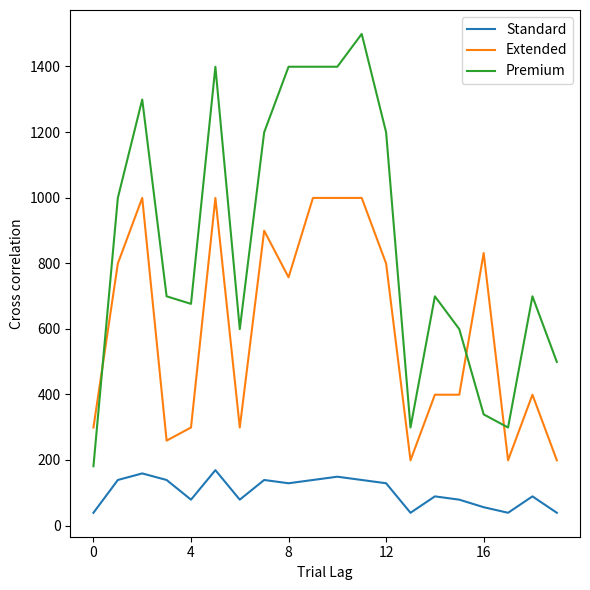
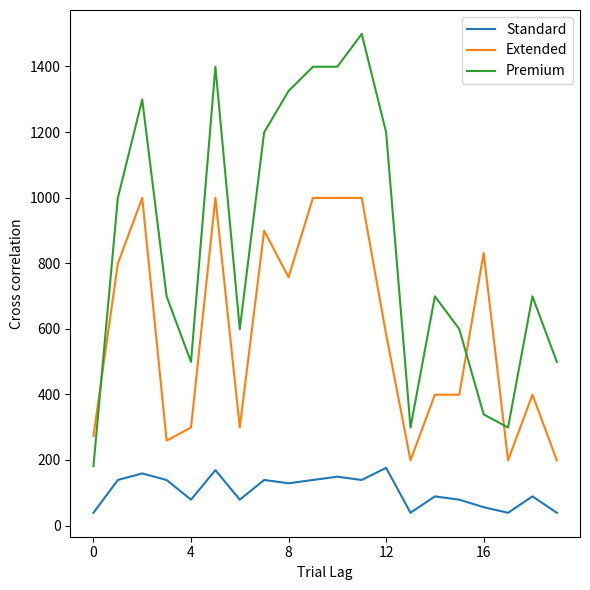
  {
    "Standard": {
      "0": 40,
      "4": 80,
      "8": 130,
-     "12": 130,
+     "12": 180,
      "16": 60
    },
    "Extended": {
-     "0": 300,
+     "0": 270,
      "4": 300,
      "8": 760,
-     "12": 800,
+     "12": 580,
      "16": 830
    },
    "Premium": {
      "0": 180,
-     "4": 680,
-     "8": 1400,
+     "4": 500,
+     "8": 1330,
      "12": 1200,
      "16": 340
    }
  }
